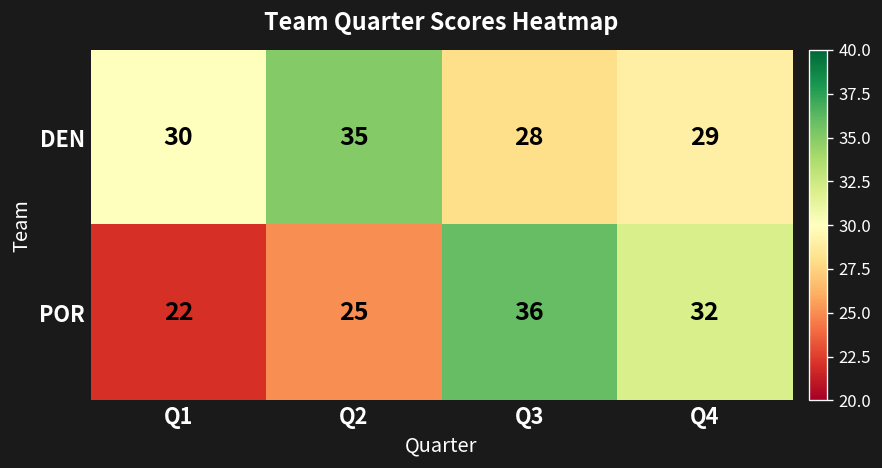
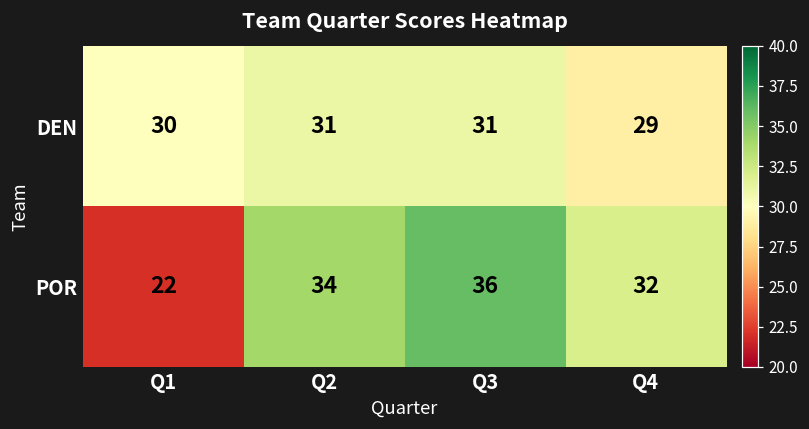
  {
    "DEN": {
      "Q1": 30,
-     "Q2": 35,
-     "Q3": 28,
+     "Q2": 31,
+     "Q3": 31,
      "Q4": 29
    },
    "POR": {
      "Q1": 22,
-     "Q2": 25,
+     "Q2": 34,
      "Q3": 36,
      "Q4": 32
    }
  }
